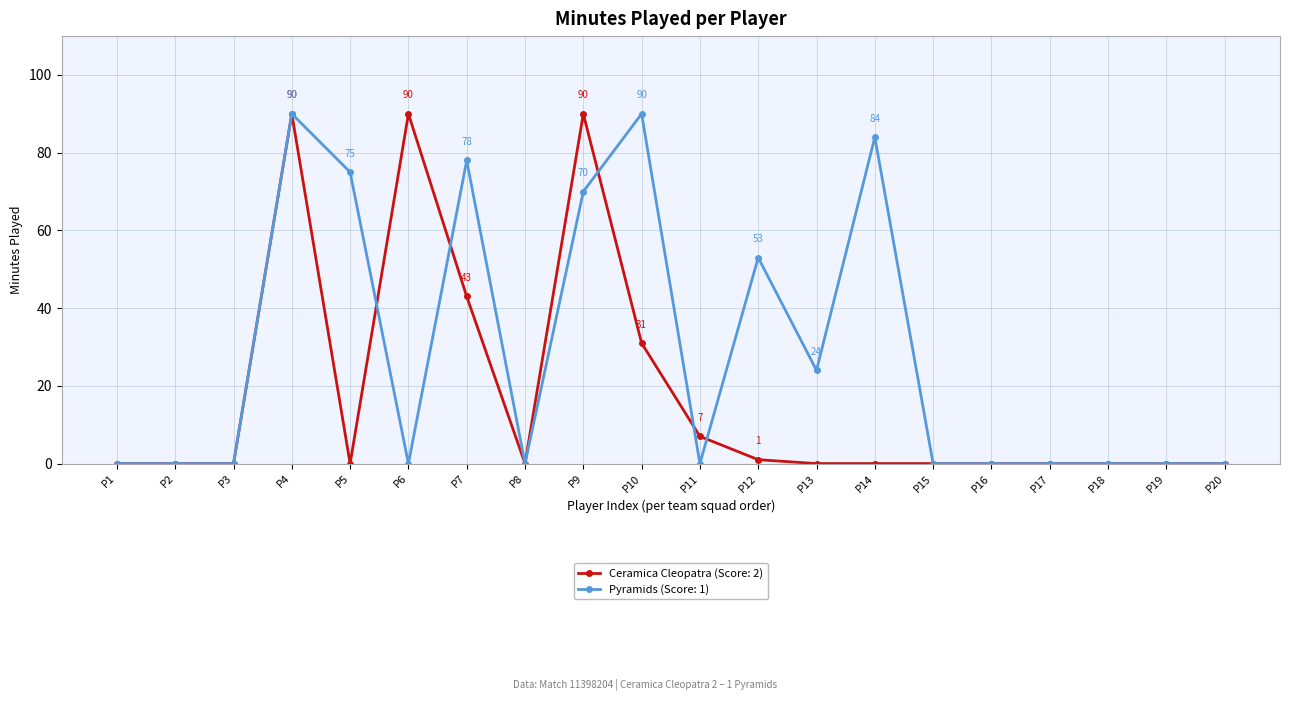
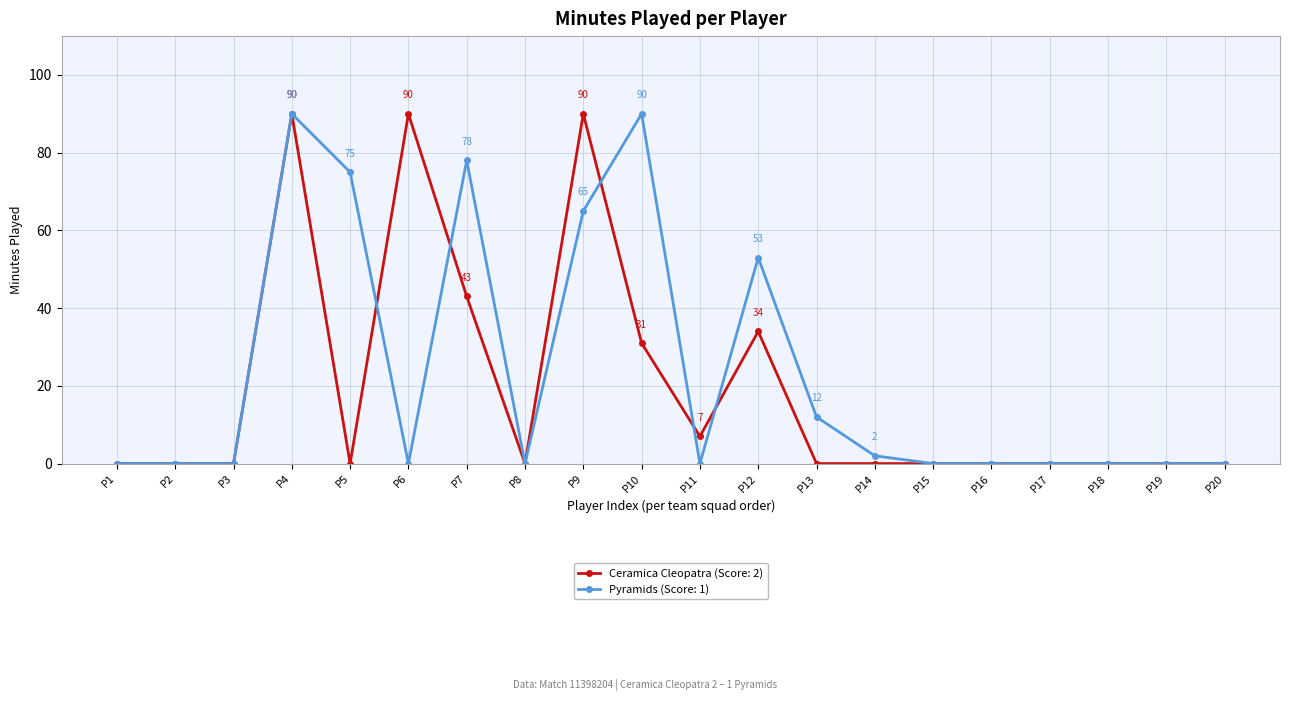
  {
    "Ceramica Cleopatra (Score: 2)": {
      "P6": 90,
      "P7": 43,
      "P9": 90,
      "P10": 31,
      "P11": 7,
-     "P12": 1
+     "P12": 34
    },
    "Pyramids (Score: 1)": {
      "P5": 75,
      "P7": 78,
-     "P9": 70,
+     "P9": 65,
      "P10": 90,
      "P12": 53,
-     "P13": 24,
-     "P14": 84
+     "P13": 12,
+     "P14": 2
    }
  }
